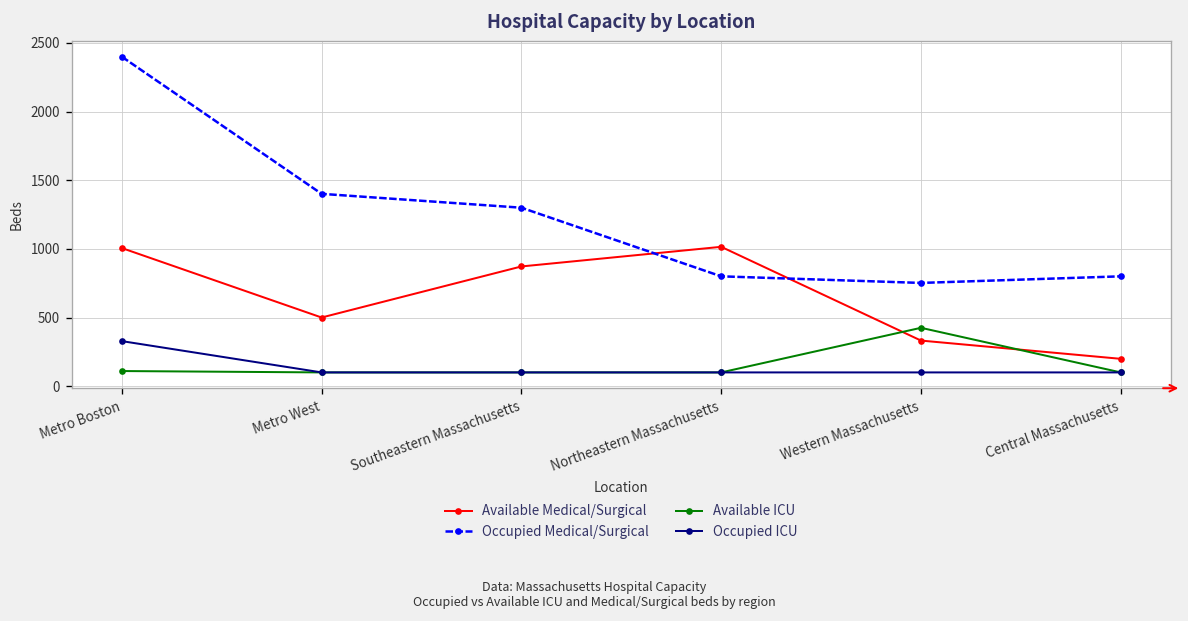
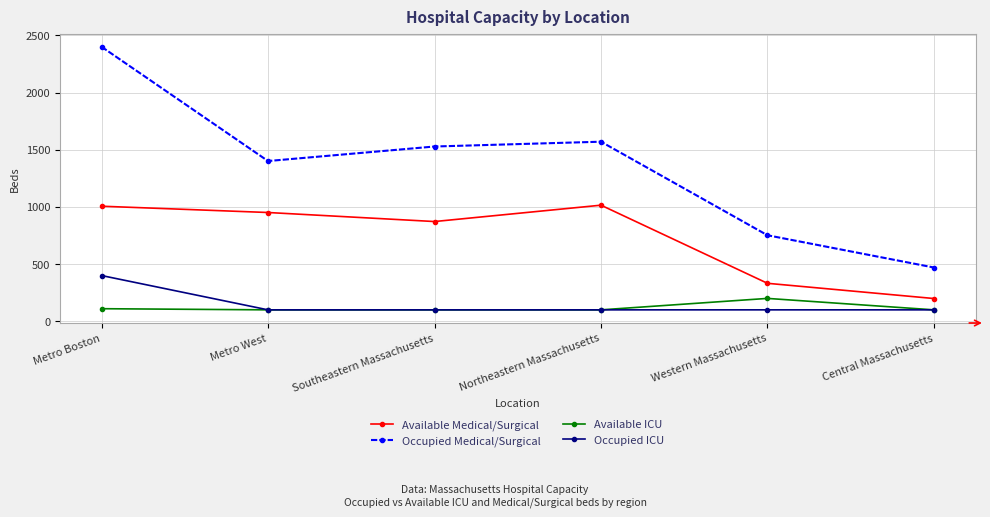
  {
    "Available Medical/Surgical": {
      "Metro Boston": 1010,
-     "Metro West": 500,
+     "Metro West": 950,
      "Southeastern Massachusetts": 870,
      "Northeastern Massachusetts": 1020,
      "Western Massachusetts": 330,
      "Central Massachusetts": 200
    },
    "Occupied Medical/Surgical": {
      "Metro Boston": 2400,
      "Metro West": 1400,
-     "Southeastern Massachusetts": 1300,
-     "Northeastern Massachusetts": 800,
+     "Southeastern Massachusetts": 1530,
+     "Northeastern Massachusetts": 1570,
      "Western Massachusetts": 750,
-     "Central Massachusetts": 800
+     "Central Massachusetts": 470
    },
    "Available ICU": {
      "Metro Boston": 110,
-     "Western Massachusetts": 430
+     "Western Massachusetts": 200
    },
    "Occupied ICU": {
-     "Metro Boston": 330,
+     "Metro Boston": 400,
      "Western Massachusetts": 100
    }
  }
